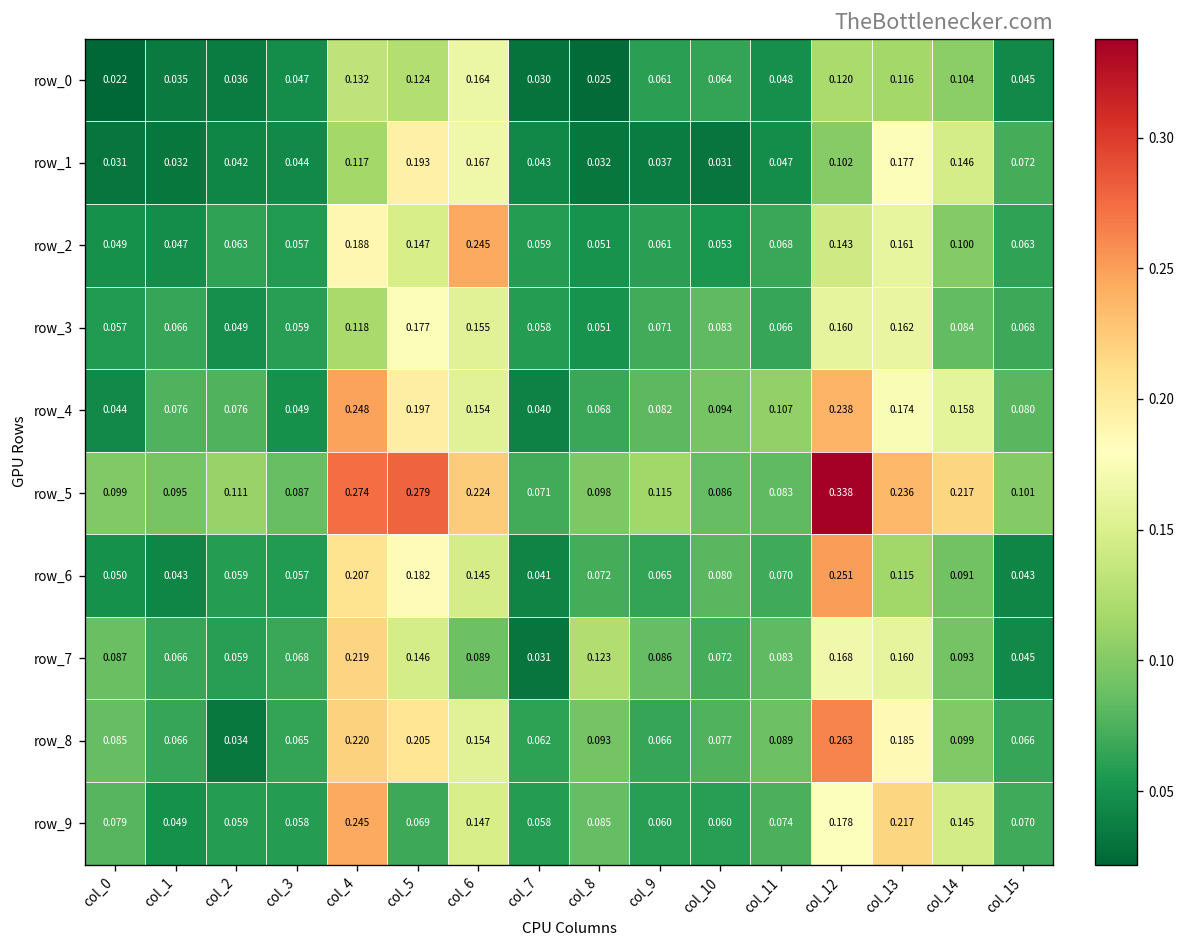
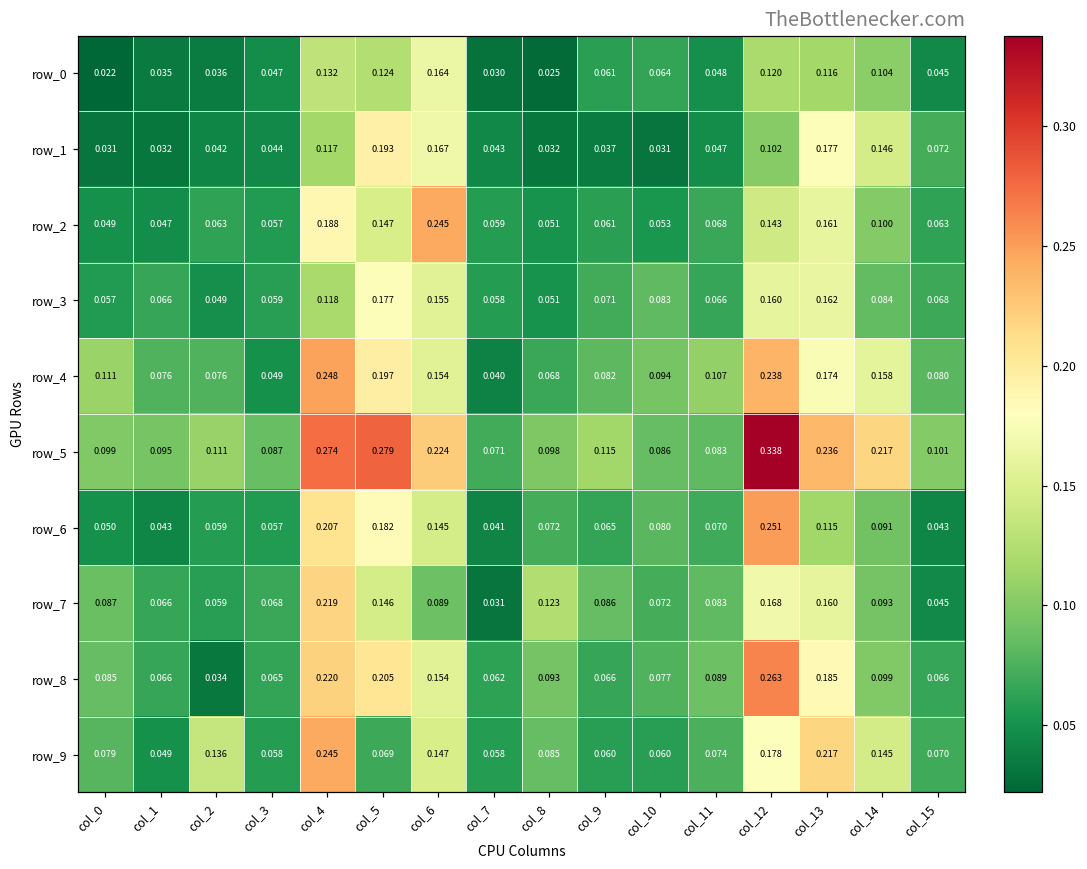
  {
    "row_0": {
      "col_0": 0.022,
      "col_1": 0.035,
      "col_2": 0.036,
      "col_3": 0.047,
      "col_4": 0.132,
      "col_5": 0.124,
      "col_6": 0.164,
      "col_7": 0.030,
      "col_8": 0.025,
      "col_9": 0.061,
      "col_10": 0.064,
      "col_11": 0.048,
      "col_12": 0.120,
      "col_13": 0.116,
      "col_14": 0.104,
      "col_15": 0.045
    },
    "row_1": {
      "col_0": 0.031,
      "col_1": 0.032,
      "col_2": 0.042,
      "col_3": 0.044,
      "col_4": 0.117,
      "col_5": 0.193,
      "col_6": 0.167,
      "col_7": 0.043,
      "col_8": 0.032,
      "col_9": 0.037,
      "col_10": 0.031,
      "col_11": 0.047,
      "col_12": 0.102,
      "col_13": 0.177,
      "col_14": 0.146,
      "col_15": 0.072
    },
    "row_2": {
      "col_0": 0.049,
      "col_1": 0.047,
      "col_2": 0.063,
      "col_3": 0.057,
      "col_4": 0.188,
      "col_5": 0.147,
      "col_6": 0.245,
      "col_7": 0.059,
      "col_8": 0.051,
      "col_9": 0.061,
      "col_10": 0.053,
      "col_11": 0.068,
      "col_12": 0.143,
      "col_13": 0.161,
      "col_14": 0.100,
      "col_15": 0.063
    },
    "row_3": {
      "col_0": 0.057,
      "col_1": 0.066,
      "col_2": 0.049,
      "col_3": 0.059,
      "col_4": 0.118,
      "col_5": 0.177,
      "col_6": 0.155,
      "col_7": 0.058,
      "col_8": 0.051,
      "col_9": 0.071,
      "col_10": 0.083,
      "col_11": 0.066,
      "col_12": 0.160,
      "col_13": 0.162,
      "col_14": 0.084,
      "col_15": 0.068
    },
    "row_4": {
-     "col_0": 0.044,
+     "col_0": 0.111,
      "col_1": 0.076,
      "col_2": 0.076,
      "col_3": 0.049,
      "col_4": 0.248,
      "col_5": 0.197,
      "col_6": 0.154,
      "col_7": 0.040,
      "col_8": 0.068,
      "col_9": 0.082,
      "col_10": 0.094,
      "col_11": 0.107,
      "col_12": 0.238,
      "col_13": 0.174,
      "col_14": 0.158,
      "col_15": 0.080
    },
    "row_5": {
      "col_0": 0.099,
      "col_1": 0.095,
      "col_2": 0.111,
      "col_3": 0.087,
      "col_4": 0.274,
      "col_5": 0.279,
      "col_6": 0.224,
      "col_7": 0.071,
      "col_8": 0.098,
      "col_9": 0.115,
      "col_10": 0.086,
      "col_11": 0.083,
      "col_12": 0.338,
      "col_13": 0.236,
      "col_14": 0.217,
      "col_15": 0.101
    },
    "row_6": {
      "col_0": 0.050,
      "col_1": 0.043,
      "col_2": 0.059,
      "col_3": 0.057,
      "col_4": 0.207,
      "col_5": 0.182,
      "col_6": 0.145,
      "col_7": 0.041,
      "col_8": 0.072,
      "col_9": 0.065,
      "col_10": 0.080,
      "col_11": 0.070,
      "col_12": 0.251,
      "col_13": 0.115,
      "col_14": 0.091,
      "col_15": 0.043
    },
    "row_7": {
      "col_0": 0.087,
      "col_1": 0.066,
      "col_2": 0.059,
      "col_3": 0.068,
      "col_4": 0.219,
      "col_5": 0.146,
      "col_6": 0.089,
      "col_7": 0.031,
      "col_8": 0.123,
      "col_9": 0.086,
      "col_10": 0.072,
      "col_11": 0.083,
      "col_12": 0.168,
      "col_13": 0.160,
      "col_14": 0.093,
      "col_15": 0.045
    },
    "row_8": {
      "col_0": 0.085,
      "col_1": 0.066,
      "col_2": 0.034,
      "col_3": 0.065,
      "col_4": 0.220,
      "col_5": 0.205,
      "col_6": 0.154,
      "col_7": 0.062,
      "col_8": 0.093,
      "col_9": 0.066,
      "col_10": 0.077,
      "col_11": 0.089,
      "col_12": 0.263,
      "col_13": 0.185,
      "col_14": 0.099,
      "col_15": 0.066
    },
    "row_9": {
      "col_0": 0.079,
      "col_1": 0.049,
-     "col_2": 0.059,
+     "col_2": 0.136,
      "col_3": 0.058,
      "col_4": 0.245,
      "col_5": 0.069,
      "col_6": 0.147,
      "col_7": 0.058,
      "col_8": 0.085,
      "col_9": 0.060,
      "col_10": 0.060,
      "col_11": 0.074,
      "col_12": 0.178,
      "col_13": 0.217,
      "col_14": 0.145,
      "col_15": 0.070
    }
  }
